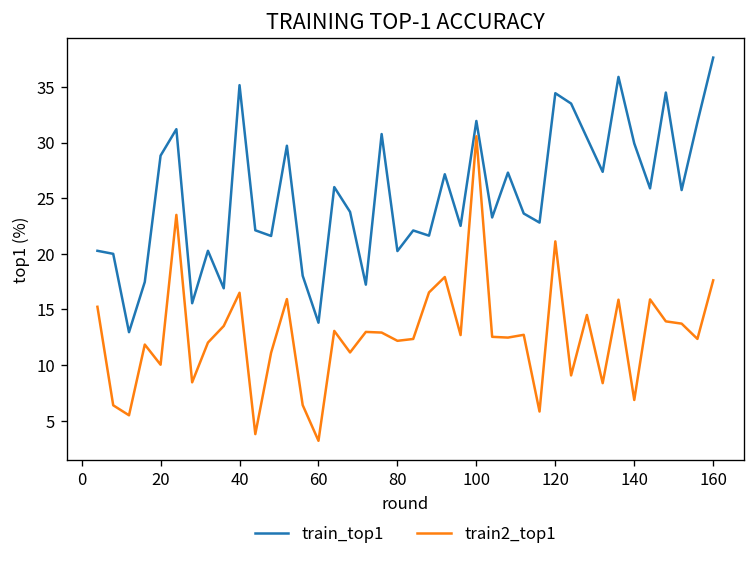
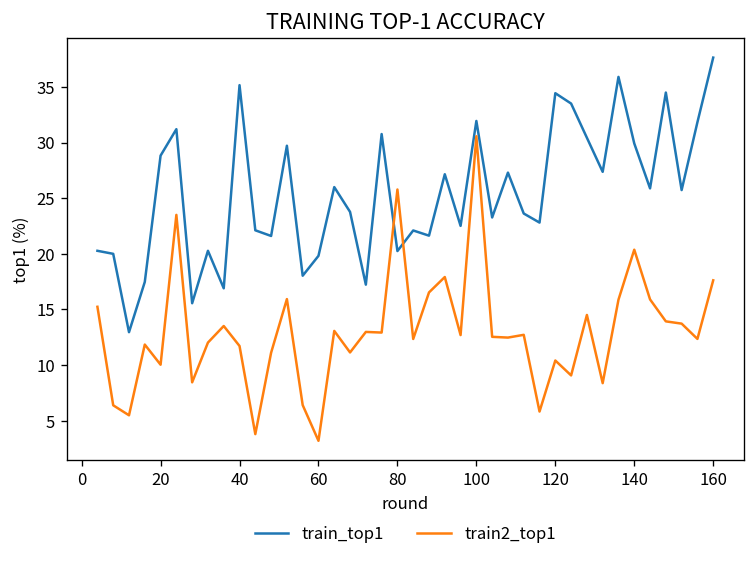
  {
    "train_top1": {
      "20": 29,
      "40": 35,
-     "60": 14,
+     "60": 20,
      "80": 20,
      "100": 32,
      "120": 34,
      "140": 30,
      "160": 38
    },
    "train2_top1": {
      "20": 10,
-     "40": 16,
+     "40": 12,
      "60": 3,
-     "80": 12,
+     "80": 26,
      "100": 31,
-     "120": 21,
-     "140": 7,
+     "120": 10,
+     "140": 20,
      "160": 18
    }
  }
